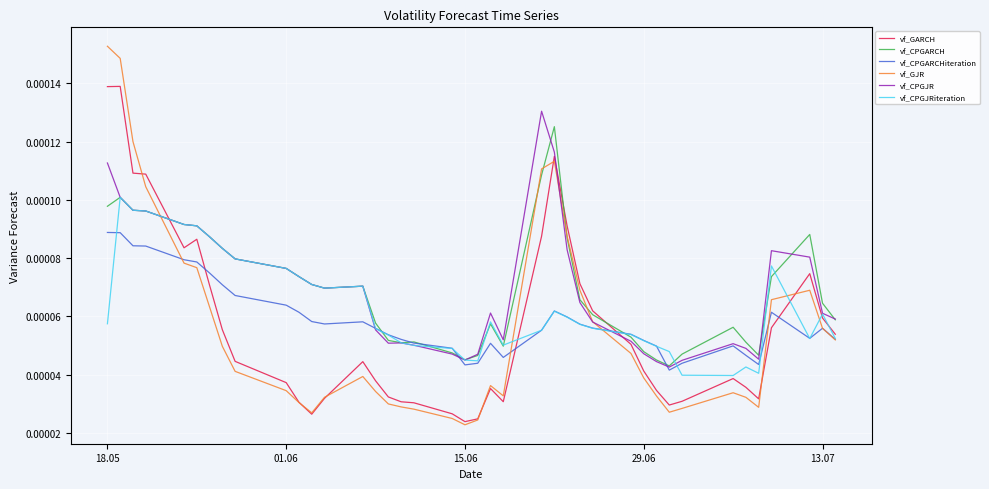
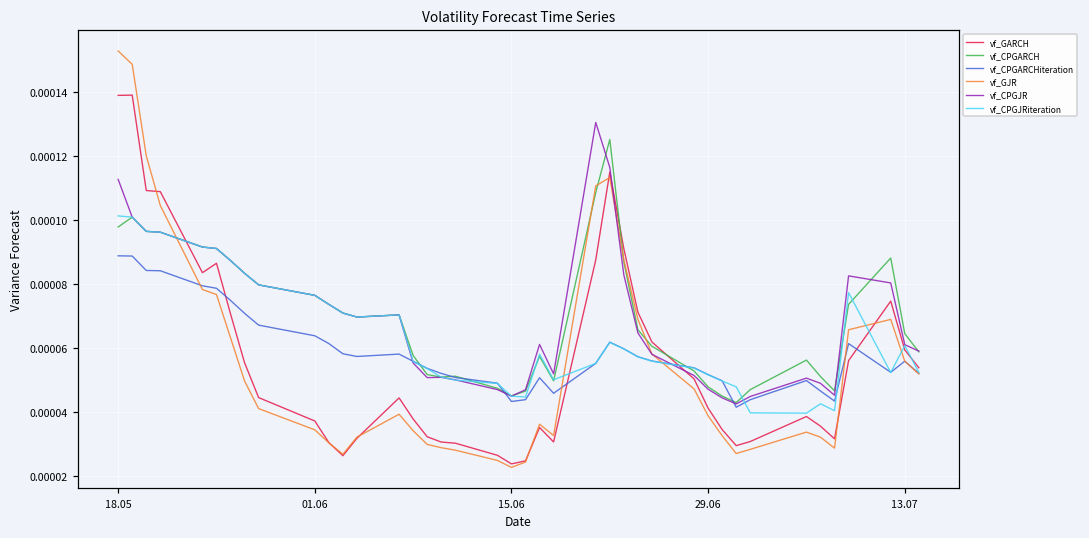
  {
    "vf_GARCH": {
      "18.05": 0.000139,
      "01.06": 0.000037,
      "15.06": 0.000024,
      "29.06": 0.000041,
      "13.07": 0.000059
    },
    "vf_CPGARCH": {
      "18.05": 0.000098,
      "13.07": 0.000065
    },
    "vf_CPGARCHiteration": {
      "18.05": 0.000089,
      "01.06": 0.000064,
      "15.06": 0.000043
    },
    "vf_GJR": {
      "18.05": 0.000153,
      "01.06": 0.000034,
      "15.06": 0.000023,
      "29.06": 0.000039
    },
    "vf_CPGJR": {
      "18.05": 0.000113
    },
    "vf_CPGJRiteration": {
-     "18.05": 0.000057
+     "18.05": 0.000101
    }
  }
